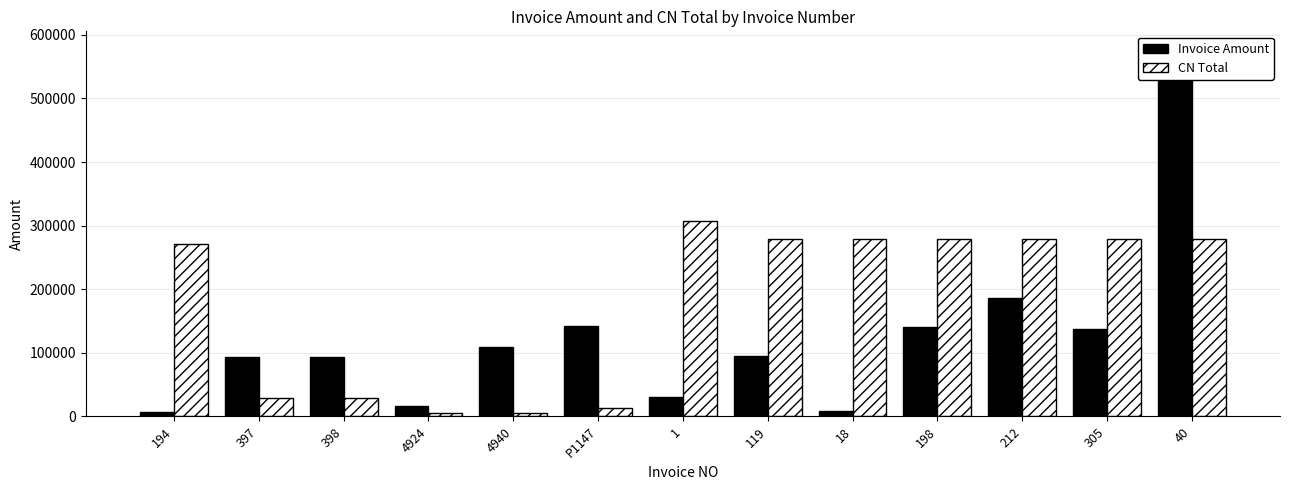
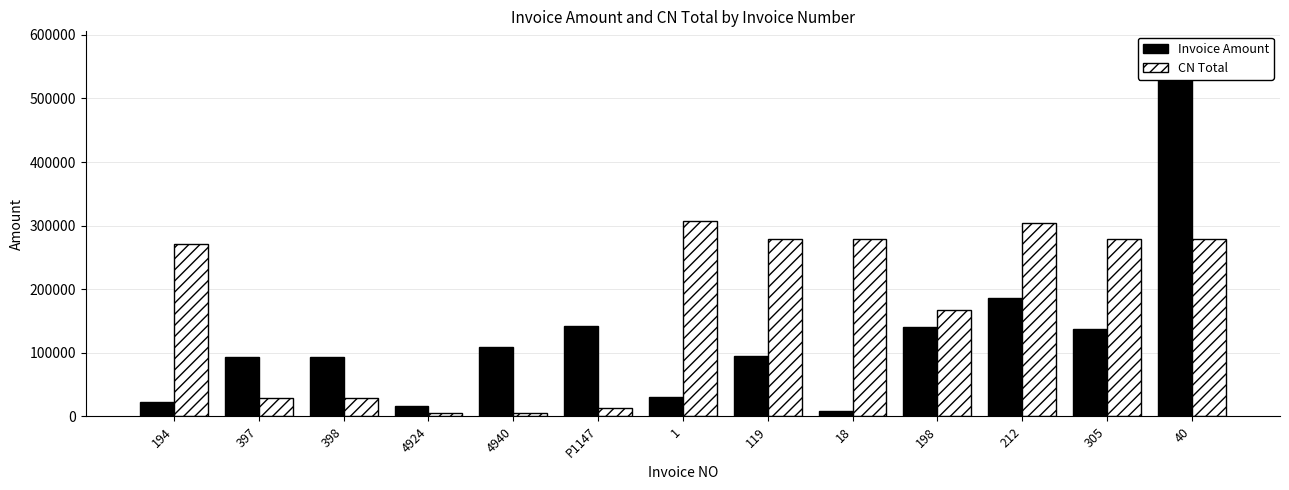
  {
    "Invoice Amount": {
-     "194": 10000,
+     "194": 20000,
      "397": 90000,
      "398": 90000,
      "4924": 20000,
      "4940": 110000,
      "P1147": 140000,
      "1": 30000,
      "119": 100000,
      "18": 10000,
      "198": 140000,
      "212": 190000,
      "305": 140000
    },
    "CN Total": {
      "194": 270000,
      "397": 30000,
      "398": 30000,
      "4924": 0,
      "4940": 0,
      "P1147": 10000,
      "1": 310000,
      "119": 280000,
      "18": 280000,
-     "198": 280000,
-     "212": 280000,
+     "198": 170000,
+     "212": 300000,
      "305": 280000,
      "40": 280000
    }
  }
